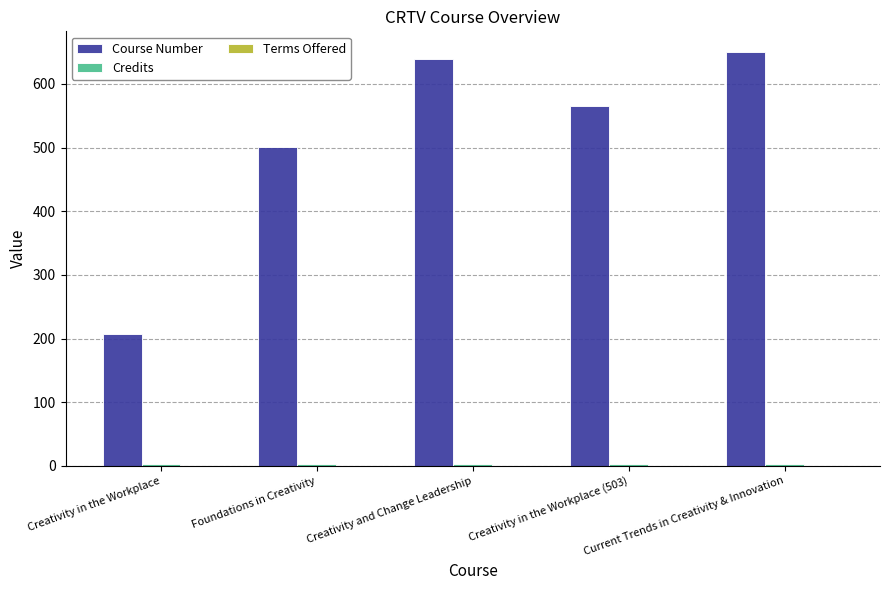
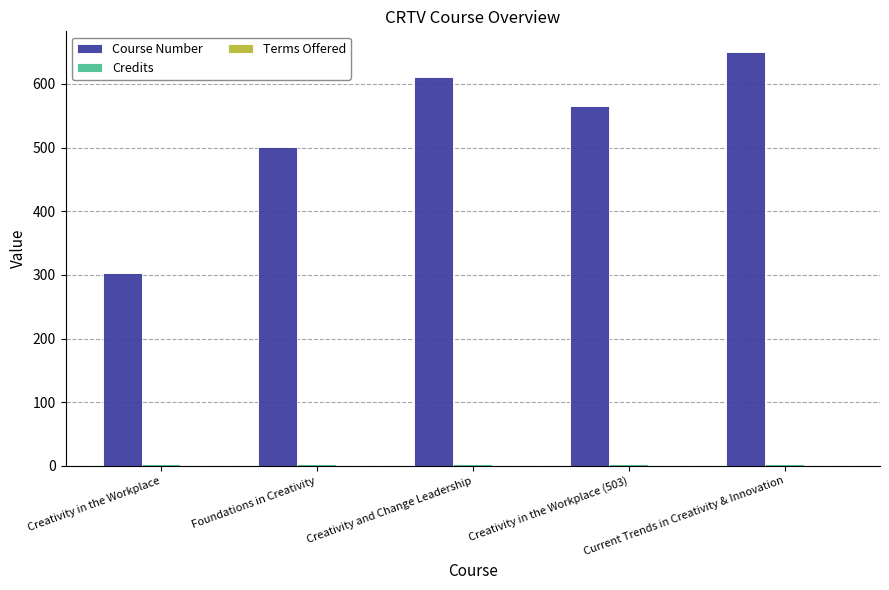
  {
    "Course Number": {
-     "Creativity in the Workplace": 210,
+     "Creativity in the Workplace": 300,
      "Foundations in Creativity": 500,
-     "Creativity and Change Leadership": 640,
+     "Creativity and Change Leadership": 610,
      "Creativity in the Workplace (503)": 570,
      "Current Trends in Creativity & Innovation": 650
    },
    "Terms Offered": {
      "Creativity in the Workplace": 0,
      "Foundations in Creativity": 0,
      "Creativity and Change Leadership": 0,
      "Creativity in the Workplace (503)": 0,
      "Current Trends in Creativity & Innovation": 0
    }
  }
